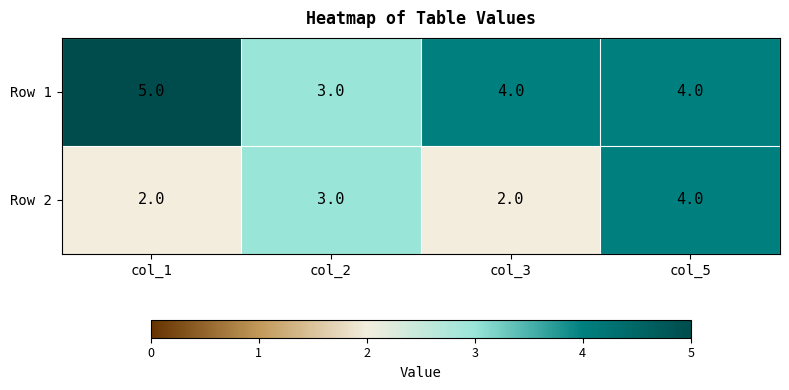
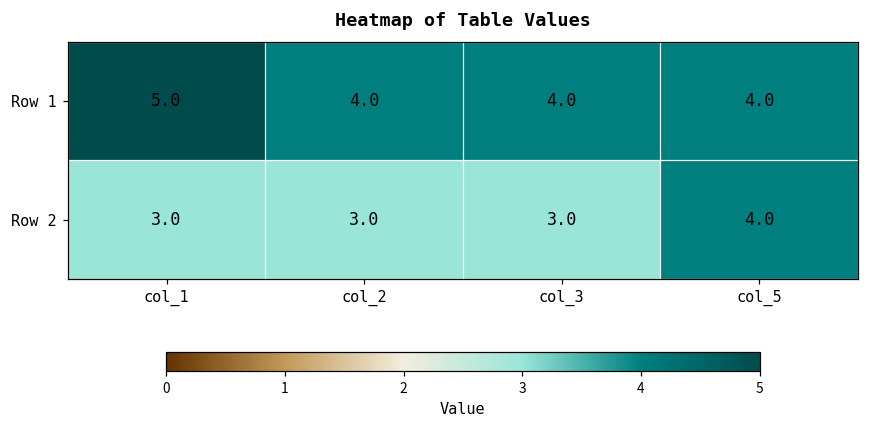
  {
    "Row 1": {
      "col_1": 5.0,
-     "col_2": 3.0,
+     "col_2": 4.0,
      "col_3": 4.0,
      "col_5": 4.0
    },
    "Row 2": {
-     "col_1": 2.0,
+     "col_1": 3.0,
      "col_2": 3.0,
-     "col_3": 2.0,
+     "col_3": 3.0,
      "col_5": 4.0
    }
  }
